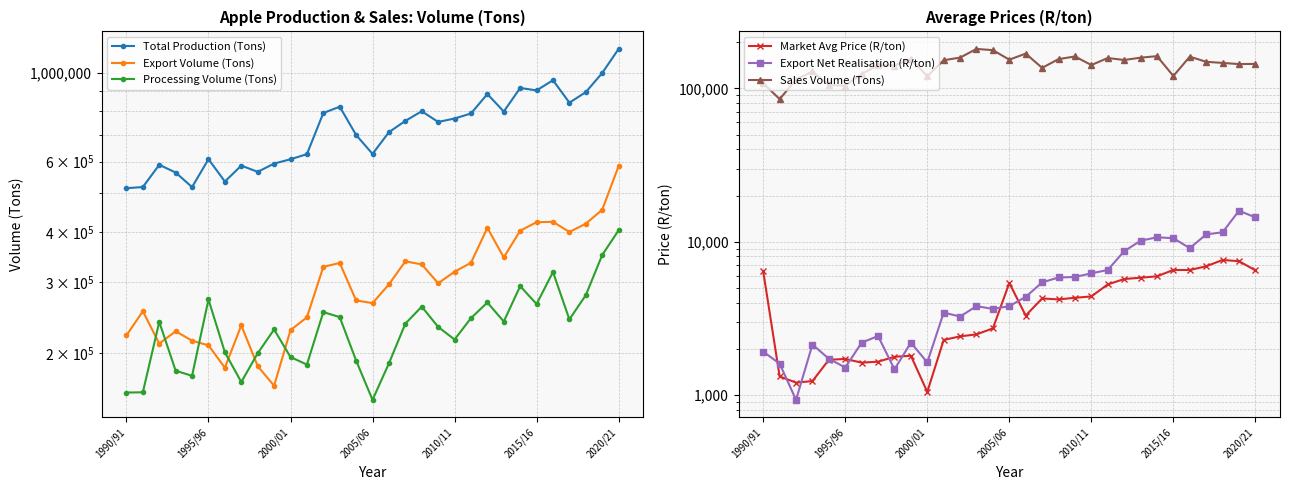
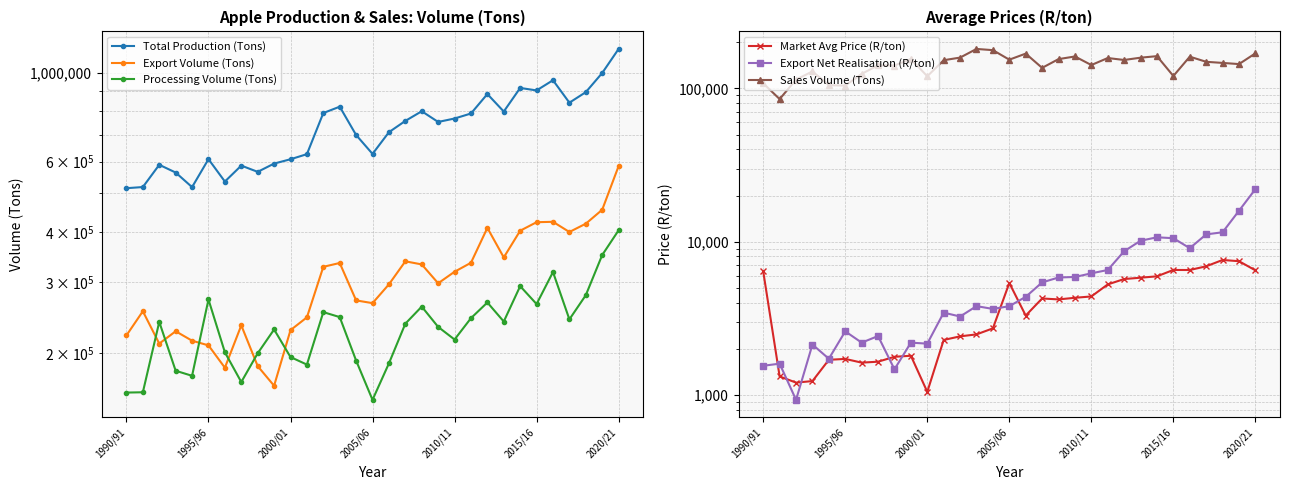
  {
    "Average Prices (R/ton)": {
      "Market Avg Price (R/ton)": {
        "1990/91": "6,400",
        "1995/96": "1,700",
        "2000/01": "1,000",
        "2005/06": "5,400",
        "2010/11": "4,400",
        "2015/16": "6,500",
        "2020/21": "6,500"
      },
      "Export Net Realisation (R/ton)": {
-       "1990/91": "1,900",
-       "1995/96": "1,500",
-       "2000/01": "1,600",
+       "1990/91": "1,500",
+       "1995/96": "2,600",
+       "2000/01": "2,200",
        "2005/06": "3,800",
        "2010/11": "6,200",
        "2015/16": "11,000",
-       "2020/21": "14,000"
+       "2020/21": "22,000"
      },
      "Sales Volume (Tons)": {
        "2005/06": "150,000",
        "2010/11": "140,000",
        "2015/16": "120,000",
-       "2020/21": "140,000"
+       "2020/21": "170,000"
      }
    }
  }
